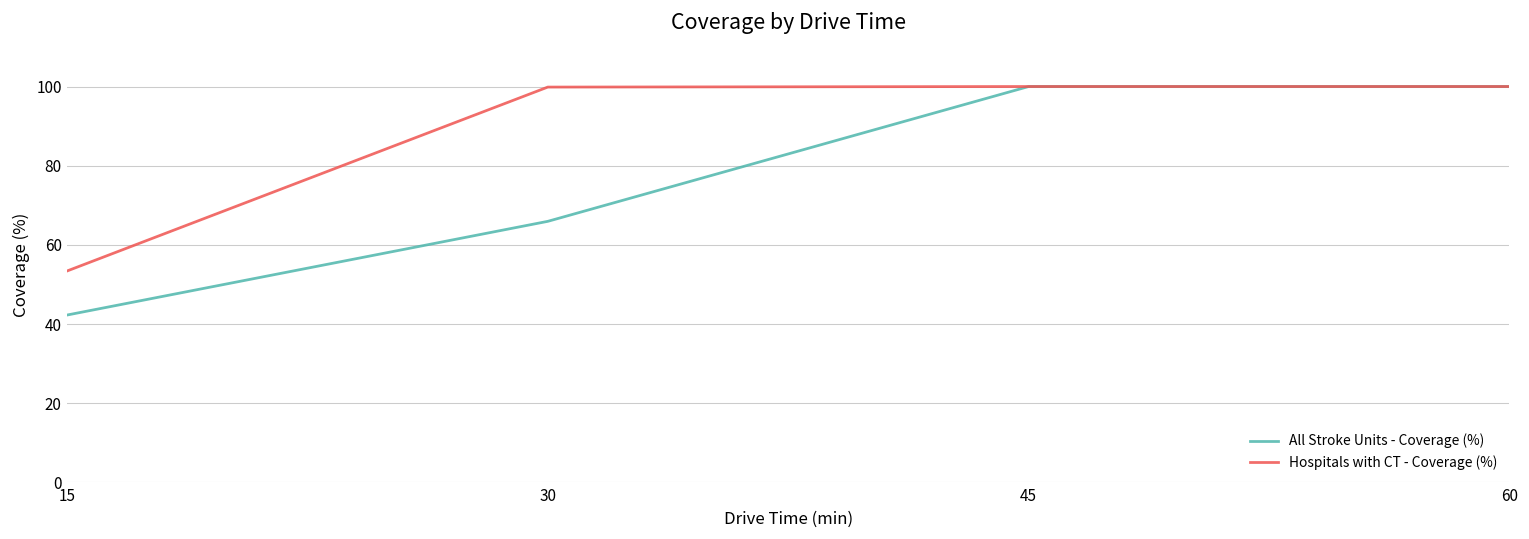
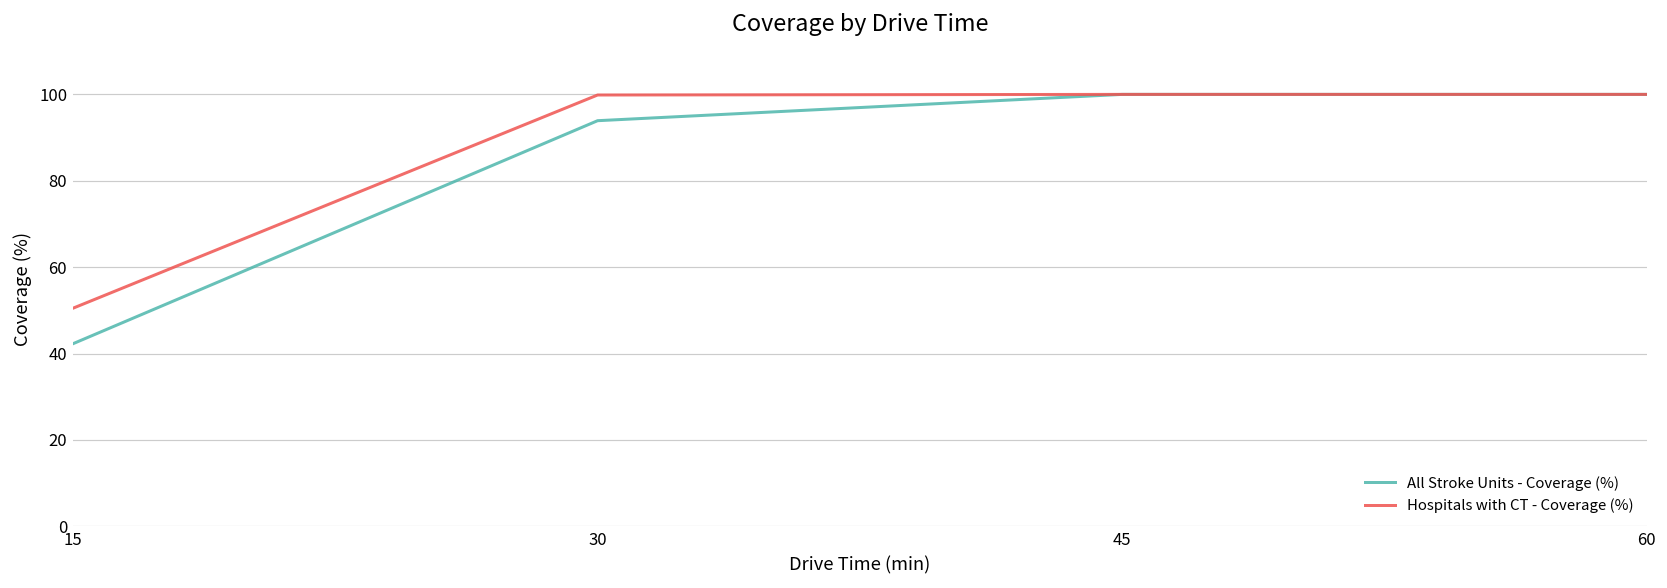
  {
    "All Stroke Units - Coverage (%)": {
      "15": 42,
-     "30": 66
+     "30": 94
    },
    "Hospitals with CT - Coverage (%)": {
-     "15": 53,
+     "15": 51,
      "30": 100
    }
  }
